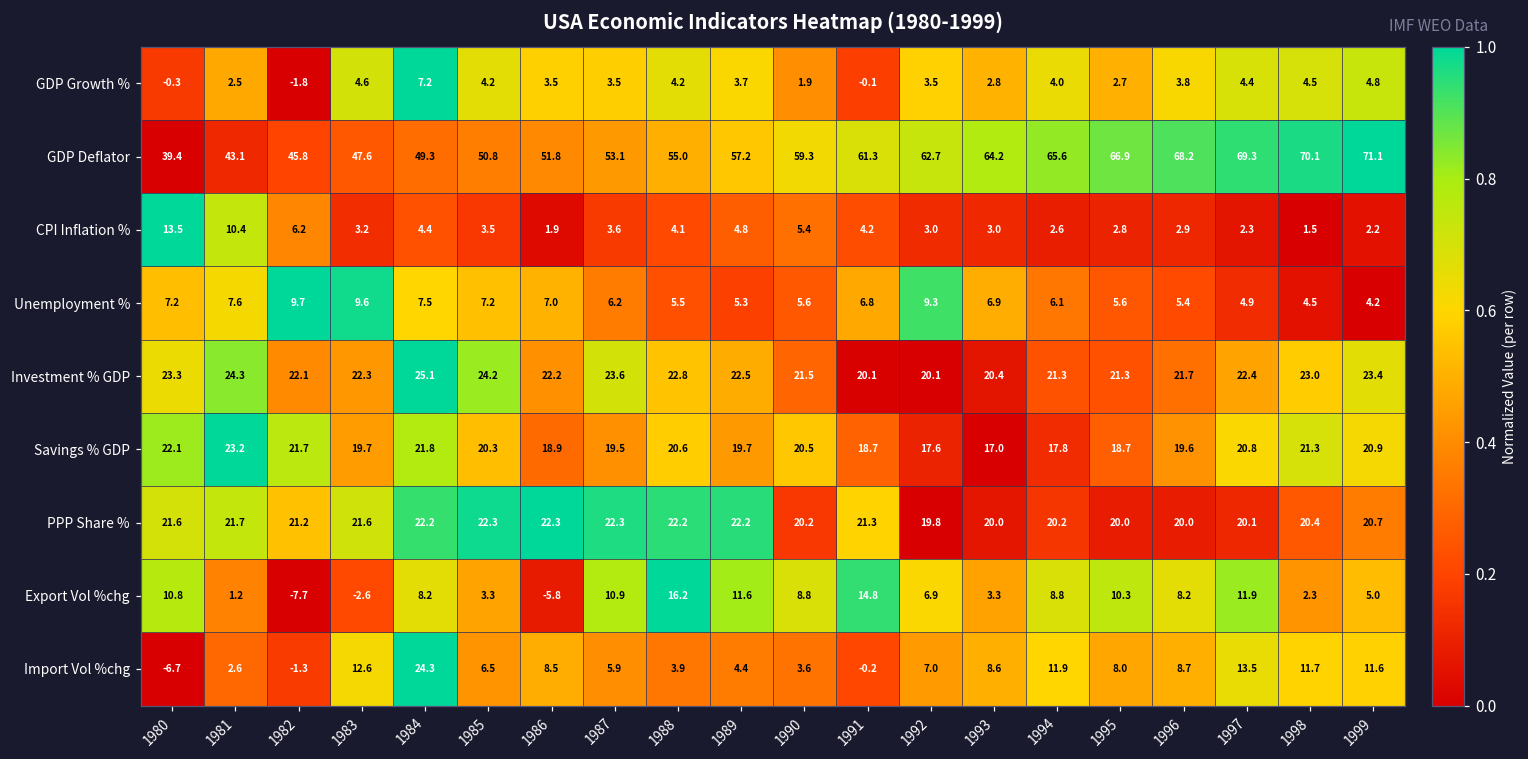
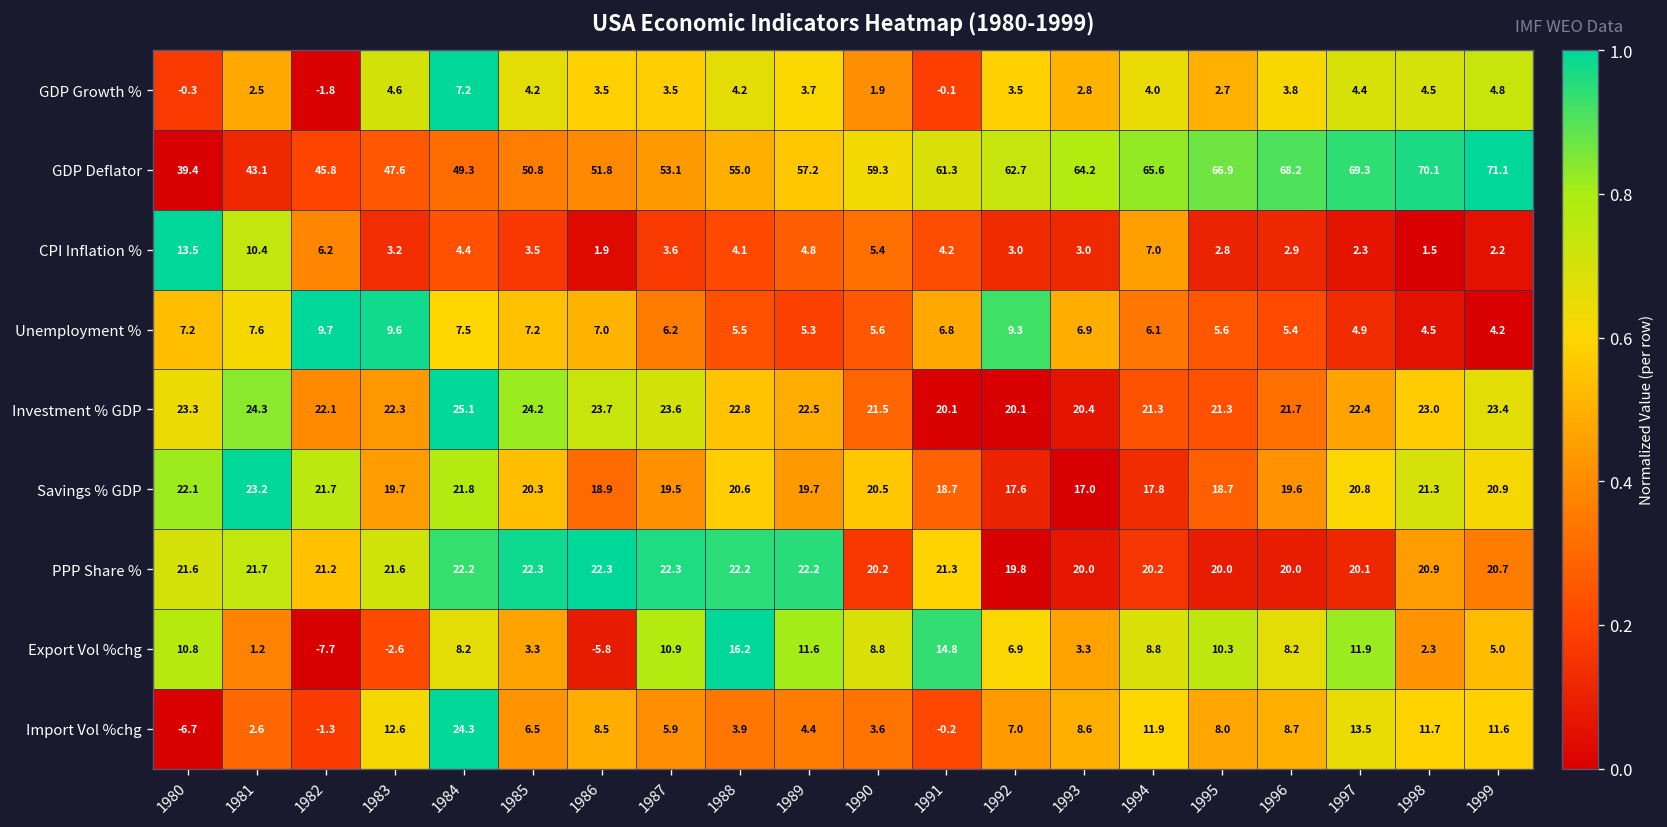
  {
    "GDP Growth %": {
      "1980": -0.3,
      "1981": 2.5,
      "1982": -1.8,
      "1983": 4.6,
      "1984": 7.2,
      "1985": 4.2,
      "1986": 3.5,
      "1987": 3.5,
      "1988": 4.2,
      "1989": 3.7,
      "1990": 1.9,
      "1991": -0.1,
      "1992": 3.5,
      "1993": 2.8,
      "1994": 4.0,
      "1995": 2.7,
      "1996": 3.8,
      "1997": 4.4,
      "1998": 4.5,
      "1999": 4.8
    },
    "GDP Deflator": {
      "1980": 39.4,
      "1981": 43.1,
      "1982": 45.8,
      "1983": 47.6,
      "1984": 49.3,
      "1985": 50.8,
      "1986": 51.8,
      "1987": 53.1,
      "1988": 55.0,
      "1989": 57.2,
      "1990": 59.3,
      "1991": 61.3,
      "1992": 62.7,
      "1993": 64.2,
      "1994": 65.6,
      "1995": 66.9,
      "1996": 68.2,
      "1997": 69.3,
      "1998": 70.1,
      "1999": 71.1
    },
    "CPI Inflation %": {
      "1980": 13.5,
      "1981": 10.4,
      "1982": 6.2,
      "1983": 3.2,
      "1984": 4.4,
      "1985": 3.5,
      "1986": 1.9,
      "1987": 3.6,
      "1988": 4.1,
      "1989": 4.8,
      "1990": 5.4,
      "1991": 4.2,
      "1992": 3.0,
      "1993": 3.0,
-     "1994": 2.6,
+     "1994": 7.0,
      "1995": 2.8,
      "1996": 2.9,
      "1997": 2.3,
      "1998": 1.5,
      "1999": 2.2
    },
    "Unemployment %": {
      "1980": 7.2,
      "1981": 7.6,
      "1982": 9.7,
      "1983": 9.6,
      "1984": 7.5,
      "1985": 7.2,
      "1986": 7.0,
      "1987": 6.2,
      "1988": 5.5,
      "1989": 5.3,
      "1990": 5.6,
      "1991": 6.8,
      "1992": 9.3,
      "1993": 6.9,
      "1994": 6.1,
      "1995": 5.6,
      "1996": 5.4,
      "1997": 4.9,
      "1998": 4.5,
      "1999": 4.2
    },
    "Investment % GDP": {
      "1980": 23.3,
      "1981": 24.3,
      "1982": 22.1,
      "1983": 22.3,
      "1984": 25.1,
      "1985": 24.2,
-     "1986": 22.2,
+     "1986": 23.7,
      "1987": 23.6,
      "1988": 22.8,
      "1989": 22.5,
      "1990": 21.5,
      "1991": 20.1,
      "1992": 20.1,
      "1993": 20.4,
      "1994": 21.3,
      "1995": 21.3,
      "1996": 21.7,
      "1997": 22.4,
      "1998": 23.0,
      "1999": 23.4
    },
    "Savings % GDP": {
      "1980": 22.1,
      "1981": 23.2,
      "1982": 21.7,
      "1983": 19.7,
      "1984": 21.8,
      "1985": 20.3,
      "1986": 18.9,
      "1987": 19.5,
      "1988": 20.6,
      "1989": 19.7,
      "1990": 20.5,
      "1991": 18.7,
      "1992": 17.6,
      "1993": 17.0,
      "1994": 17.8,
      "1995": 18.7,
      "1996": 19.6,
      "1997": 20.8,
      "1998": 21.3,
      "1999": 20.9
    },
    "PPP Share %": {
      "1980": 21.6,
      "1981": 21.7,
      "1982": 21.2,
      "1983": 21.6,
      "1984": 22.2,
      "1985": 22.3,
      "1986": 22.3,
      "1987": 22.3,
      "1988": 22.2,
      "1989": 22.2,
      "1990": 20.2,
      "1991": 21.3,
      "1992": 19.8,
      "1993": 20.0,
      "1994": 20.2,
      "1995": 20.0,
      "1996": 20.0,
      "1997": 20.1,
-     "1998": 20.4,
+     "1998": 20.9,
      "1999": 20.7
    },
    "Export Vol %chg": {
      "1980": 10.8,
      "1981": 1.2,
      "1982": -7.7,
      "1983": -2.6,
      "1984": 8.2,
      "1985": 3.3,
      "1986": -5.8,
      "1987": 10.9,
      "1988": 16.2,
      "1989": 11.6,
      "1990": 8.8,
      "1991": 14.8,
      "1992": 6.9,
      "1993": 3.3,
      "1994": 8.8,
      "1995": 10.3,
      "1996": 8.2,
      "1997": 11.9,
      "1998": 2.3,
      "1999": 5.0
    },
    "Import Vol %chg": {
      "1980": -6.7,
      "1981": 2.6,
      "1982": -1.3,
      "1983": 12.6,
      "1984": 24.3,
      "1985": 6.5,
      "1986": 8.5,
      "1987": 5.9,
      "1988": 3.9,
      "1989": 4.4,
      "1990": 3.6,
      "1991": -0.2,
      "1992": 7.0,
      "1993": 8.6,
      "1994": 11.9,
      "1995": 8.0,
      "1996": 8.7,
      "1997": 13.5,
      "1998": 11.7,
      "1999": 11.6
    }
  }
